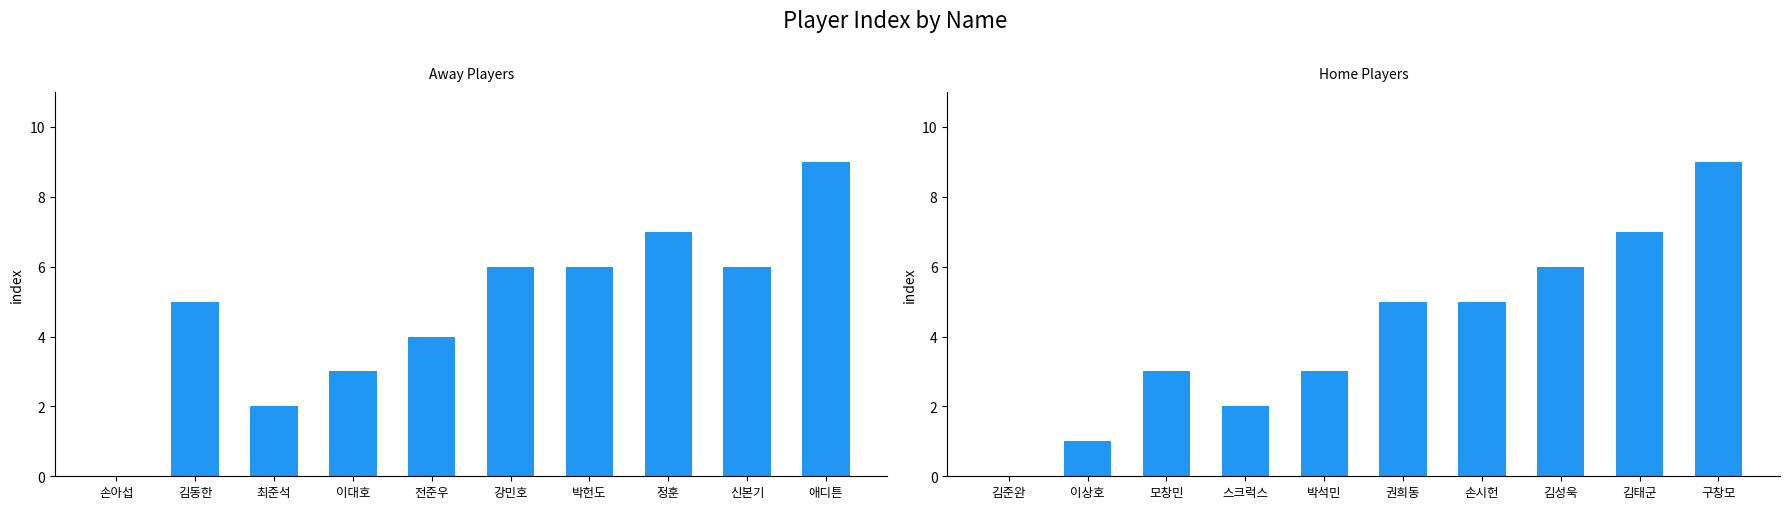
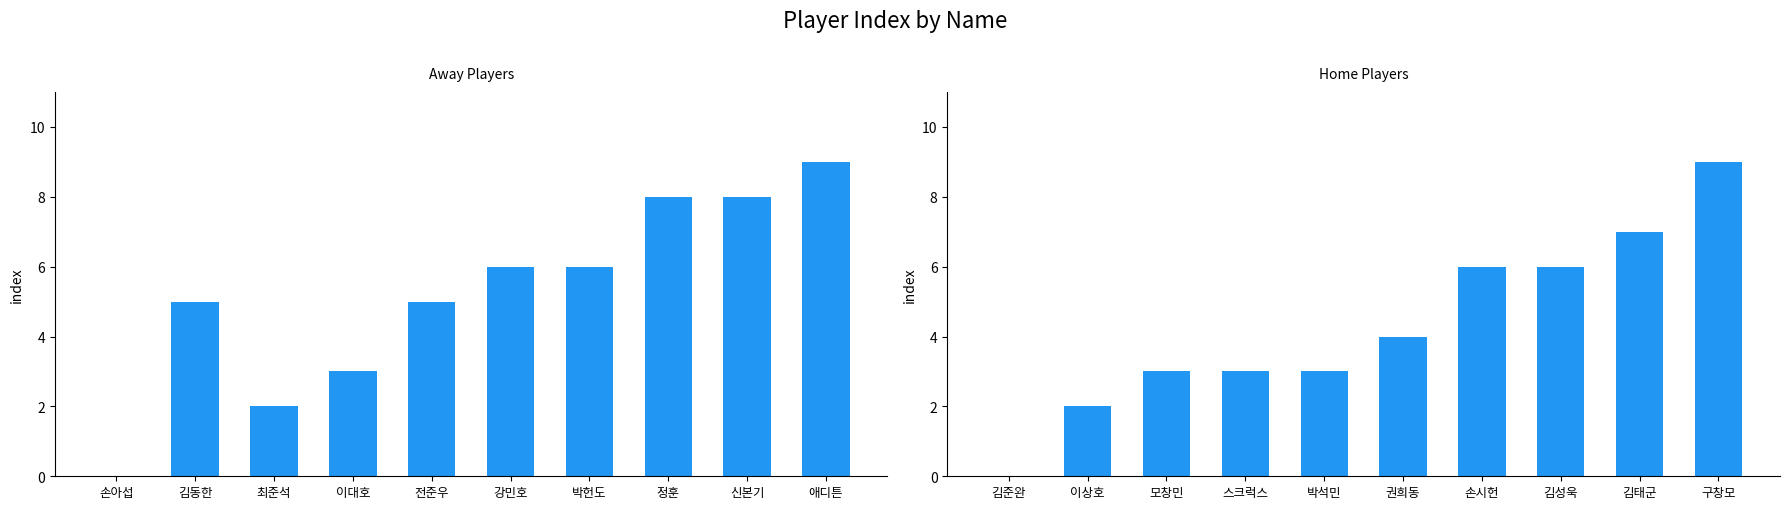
  {
    "Away Players": {
      "손아섭": 0,
      "김동한": 5,
      "최준석": 2,
      "이대호": 3,
-     "전준우": 4,
+     "전준우": 5,
      "강민호": 6,
      "박헌도": 6,
-     "정훈": 7,
-     "신본기": 6,
+     "정훈": 8,
+     "신본기": 8,
      "애디튼": 9
    },
    "Home Players": {
      "김준완": 0,
-     "이상호": 1,
+     "이상호": 2,
      "모창민": 3,
-     "스크럭스": 2,
+     "스크럭스": 3,
      "박석민": 3,
-     "권희동": 5,
-     "손시헌": 5,
+     "권희동": 4,
+     "손시헌": 6,
      "김성욱": 6,
      "김태군": 7,
      "구창모": 9
    }
  }
